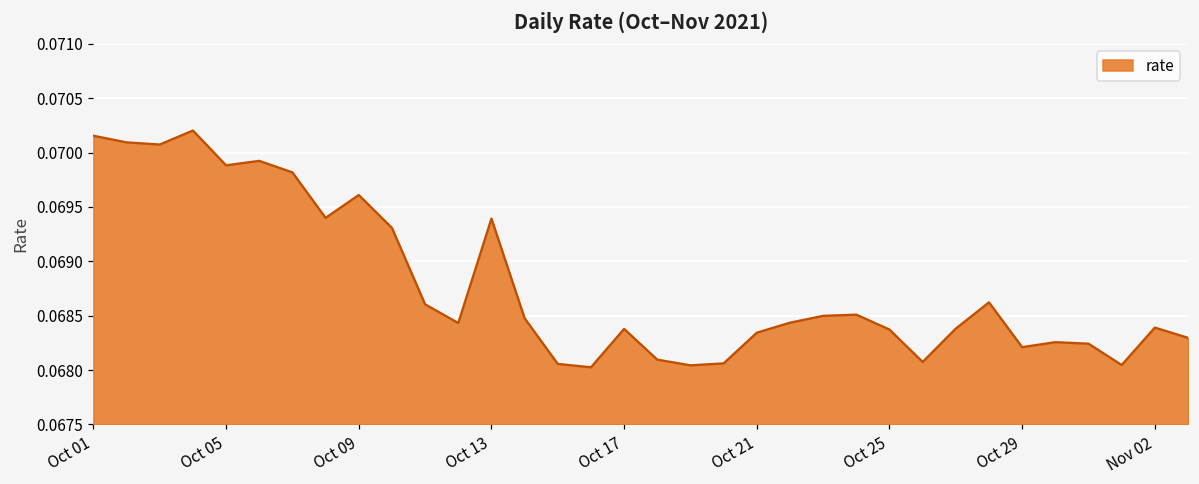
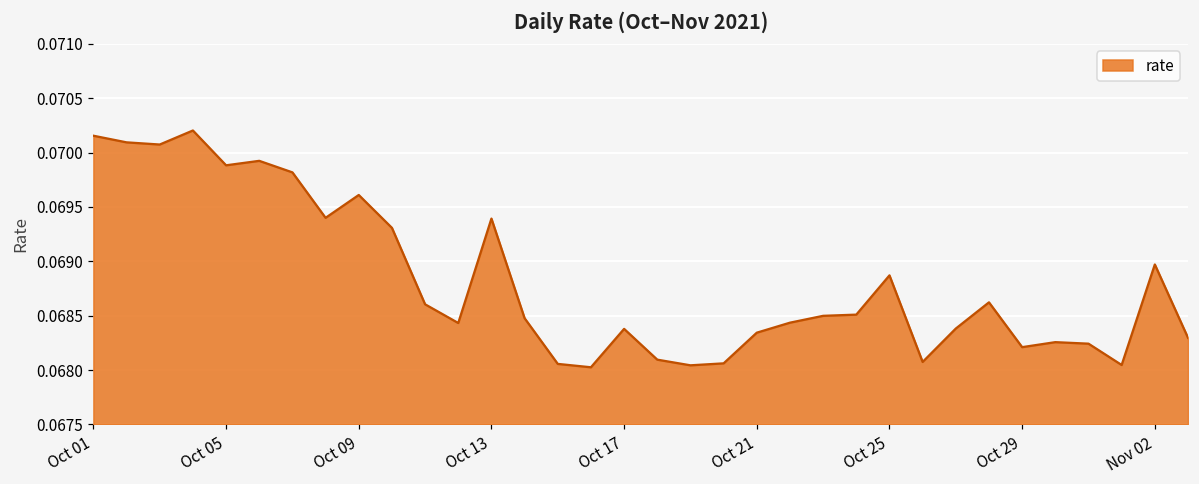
  {
    "Oct 01": 0.0702,
    "Oct 05": 0.0699,
    "Oct 09": 0.0696,
    "Oct 13": 0.0694,
    "Oct 17": 0.0684,
    "Oct 21": 0.0683,
-   "Oct 25": 0.0684,
+   "Oct 25": 0.0689,
    "Oct 29": 0.0682,
-   "Nov 02": 0.0684
+   "Nov 02": 0.0690
  }
